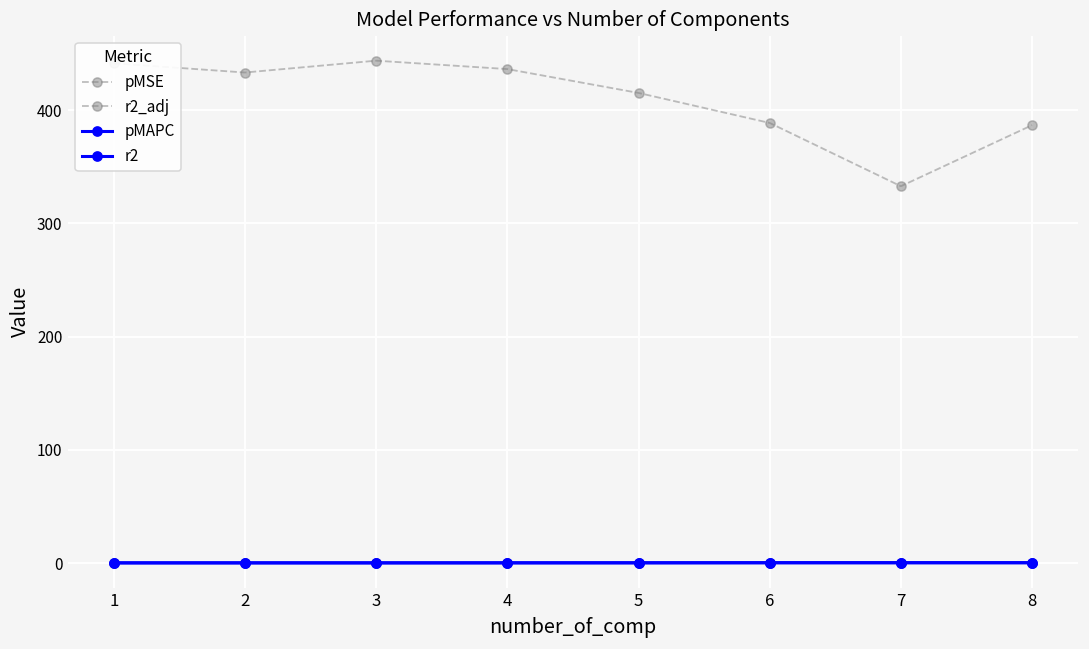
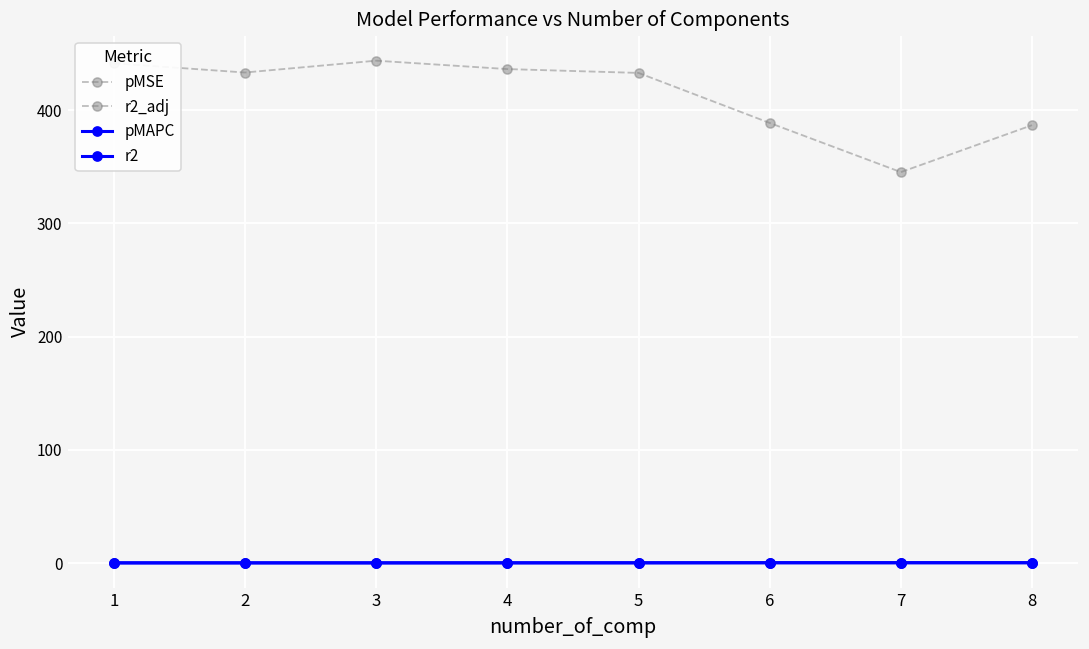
  {
    "pMSE": {
      "2": 433,
      "3": 444,
      "4": 436,
-     "5": 415,
+     "5": 433,
      "6": 389,
-     "7": 333,
+     "7": 345,
      "8": 387
    },
    "r2": {
      "1": 0,
      "2": 0,
      "3": 0,
      "4": 0,
      "5": 0,
      "6": 1,
      "7": 1,
      "8": 1
    }
  }
